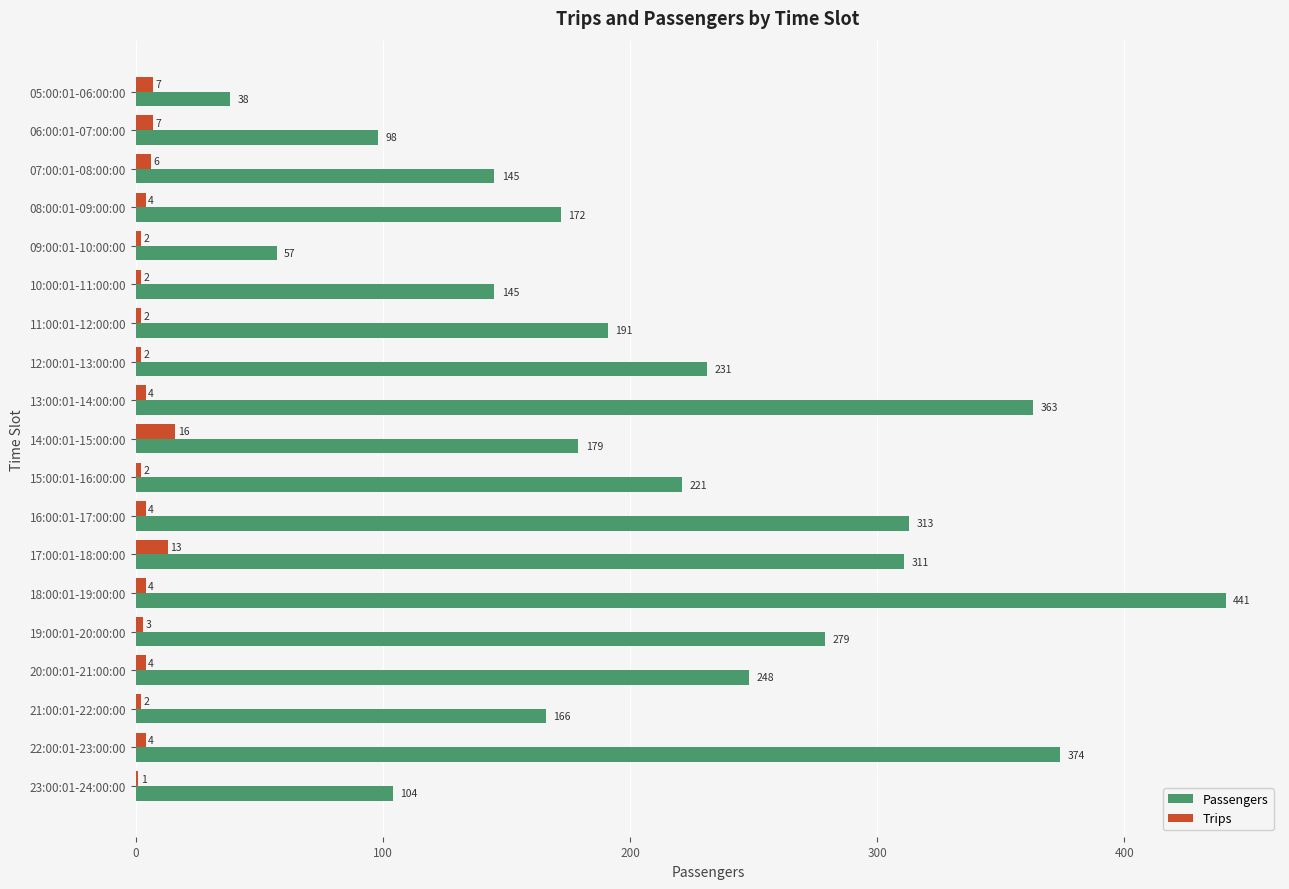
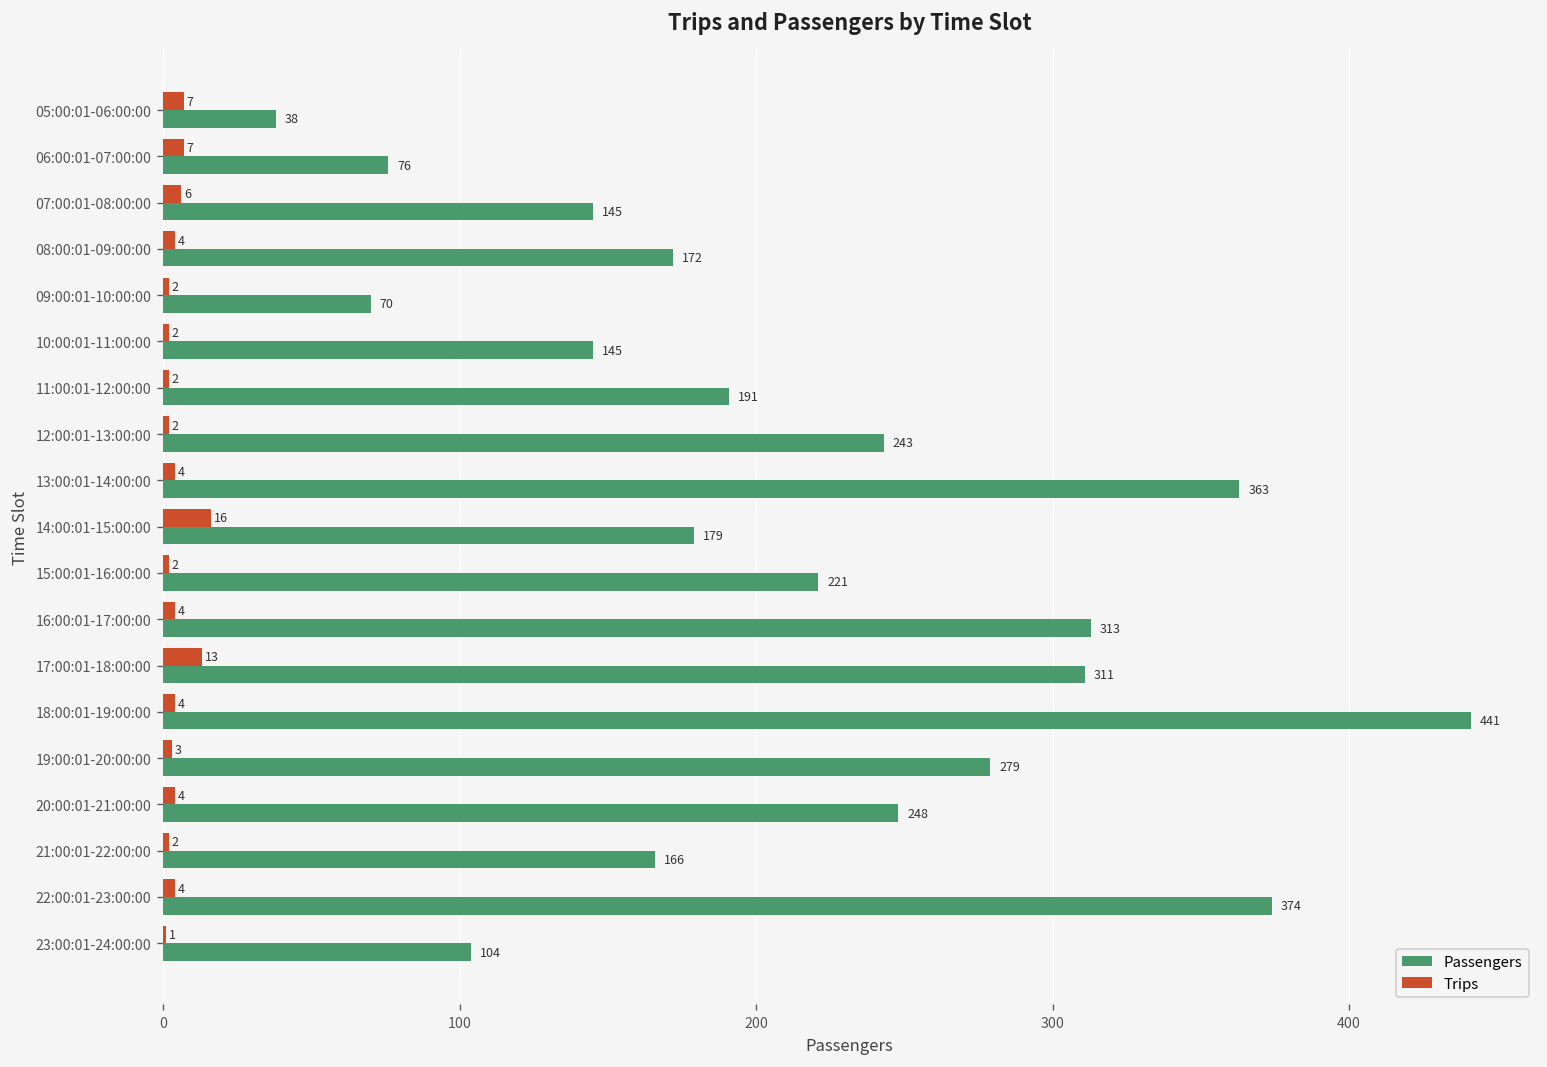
  {
    "Passengers": {
      "05:00:01-06:00:00": 38,
-     "06:00:01-07:00:00": 98,
+     "06:00:01-07:00:00": 76,
      "07:00:01-08:00:00": 145,
      "08:00:01-09:00:00": 172,
-     "09:00:01-10:00:00": 57,
+     "09:00:01-10:00:00": 70,
      "10:00:01-11:00:00": 145,
      "11:00:01-12:00:00": 191,
-     "12:00:01-13:00:00": 231,
+     "12:00:01-13:00:00": 243,
      "13:00:01-14:00:00": 363,
      "14:00:01-15:00:00": 179,
      "15:00:01-16:00:00": 221,
      "16:00:01-17:00:00": 313,
      "17:00:01-18:00:00": 311,
      "18:00:01-19:00:00": 441,
      "19:00:01-20:00:00": 279,
      "20:00:01-21:00:00": 248,
      "21:00:01-22:00:00": 166,
      "22:00:01-23:00:00": 374,
      "23:00:01-24:00:00": 104
    },
    "Trips": {
      "05:00:01-06:00:00": 7,
      "06:00:01-07:00:00": 7,
      "07:00:01-08:00:00": 6,
      "08:00:01-09:00:00": 4,
      "09:00:01-10:00:00": 2,
      "10:00:01-11:00:00": 2,
      "11:00:01-12:00:00": 2,
      "12:00:01-13:00:00": 2,
      "13:00:01-14:00:00": 4,
      "14:00:01-15:00:00": 16,
      "15:00:01-16:00:00": 2,
      "16:00:01-17:00:00": 4,
      "17:00:01-18:00:00": 13,
      "18:00:01-19:00:00": 4,
      "19:00:01-20:00:00": 3,
      "20:00:01-21:00:00": 4,
      "21:00:01-22:00:00": 2,
      "22:00:01-23:00:00": 4,
      "23:00:01-24:00:00": 1
    }
  }
